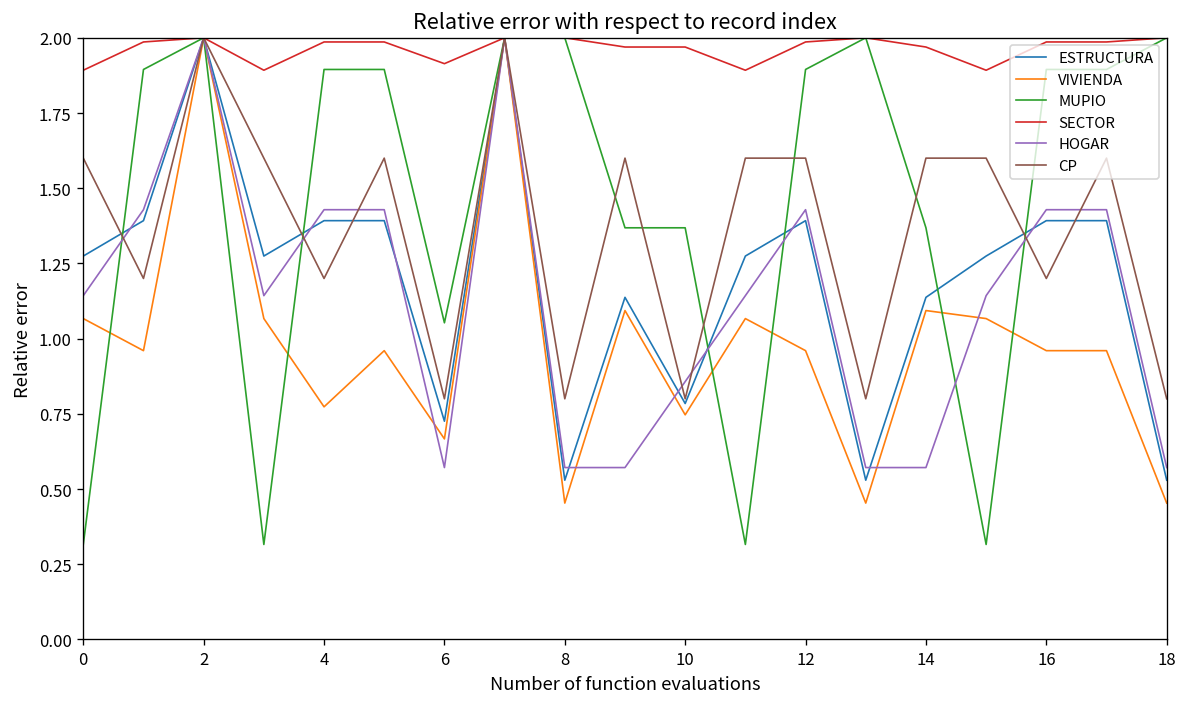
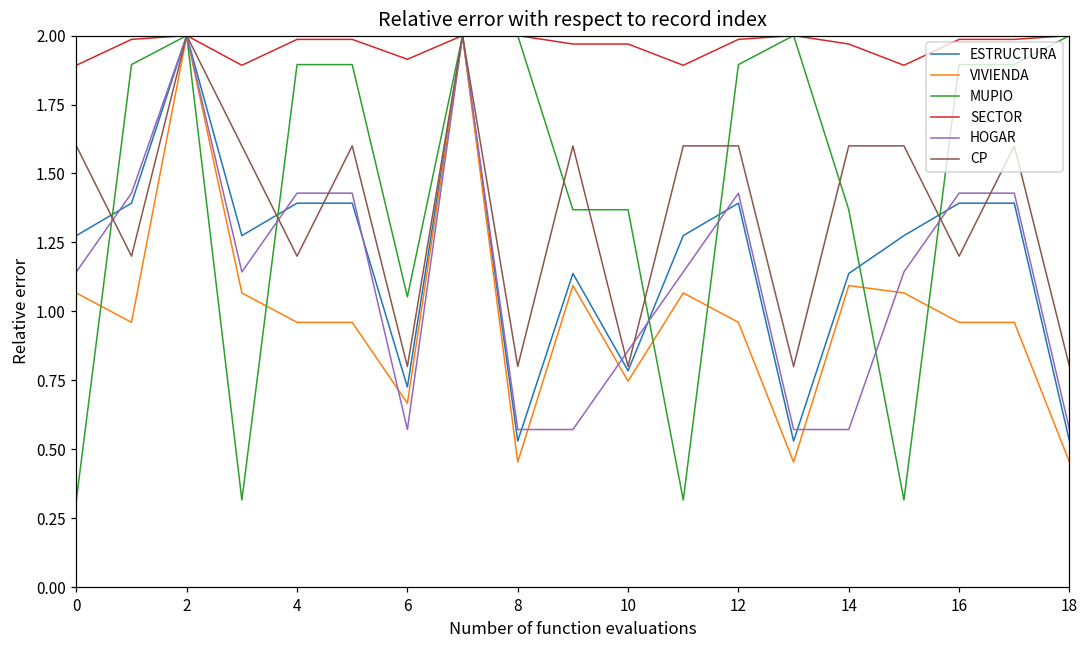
  {
    "ESTRUCTURA": {
      "0": 1.27,
      "4": 1.39,
      "6": 0.73,
      "8": 0.53,
      "10": 0.78,
      "12": 1.39,
      "14": 1.14,
      "16": 1.39,
      "18": 0.53
    },
    "VIVIENDA": {
      "0": 1.07,
-     "4": 0.77,
+     "4": 0.96,
      "6": 0.67,
      "8": 0.45,
      "10": 0.75,
      "12": 0.96,
      "14": 1.09,
      "16": 0.96,
      "18": 0.45
    },
    "MUPIO": {
      "0": 0.32,
      "4": 1.89,
      "6": 1.05,
      "10": 1.37,
      "12": 1.89,
      "14": 1.37
    },
    "SECTOR": {
      "0": 1.89,
      "4": 1.99,
      "6": 1.91,
      "10": 1.97,
      "12": 1.99,
      "14": 1.97,
      "16": 1.99
    },
    "HOGAR": {
      "0": 1.14,
      "4": 1.43,
      "6": 0.57,
      "8": 0.57,
      "10": 0.86,
      "12": 1.43,
      "14": 0.57,
      "16": 1.43,
      "18": 0.57
    },
    "CP": {
      "0": 1.60,
      "4": 1.20,
      "6": 0.80,
      "8": 0.80,
      "10": 0.80,
      "12": 1.60,
      "14": 1.60,
      "16": 1.20,
      "18": 0.80
    }
  }
